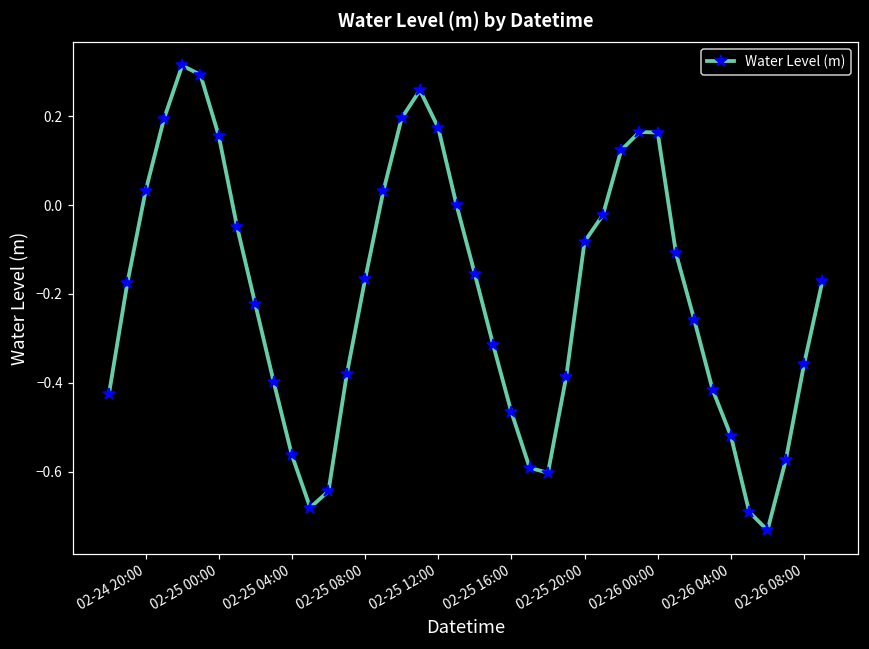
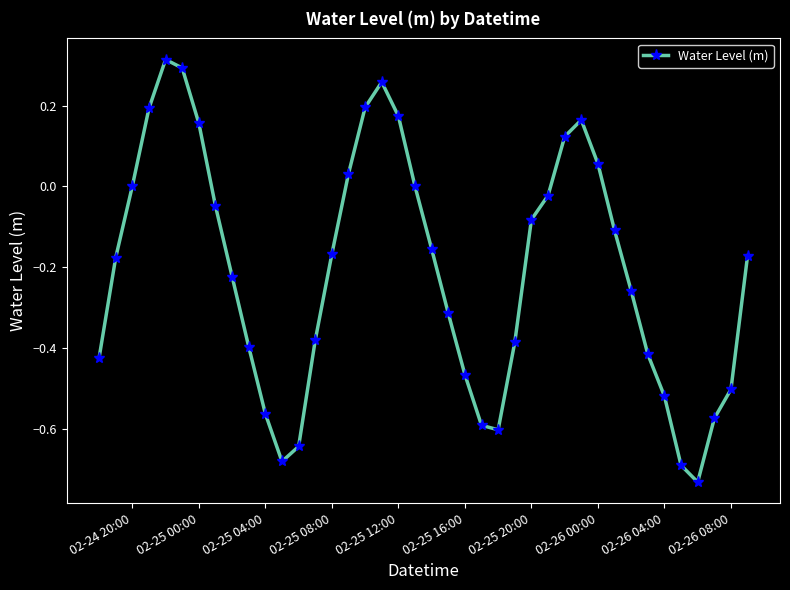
  {
-   "02-24 20:00": 0.03,
+   "02-24 20:00": 0.00,
    "02-25 00:00": 0.16,
    "02-25 04:00": -0.56,
    "02-25 08:00": -0.17,
    "02-25 12:00": 0.17,
    "02-25 16:00": -0.47,
    "02-25 20:00": -0.08,
-   "02-26 00:00": 0.16,
+   "02-26 00:00": 0.06,
    "02-26 04:00": -0.52,
-   "02-26 08:00": -0.36
+   "02-26 08:00": -0.50
  }
